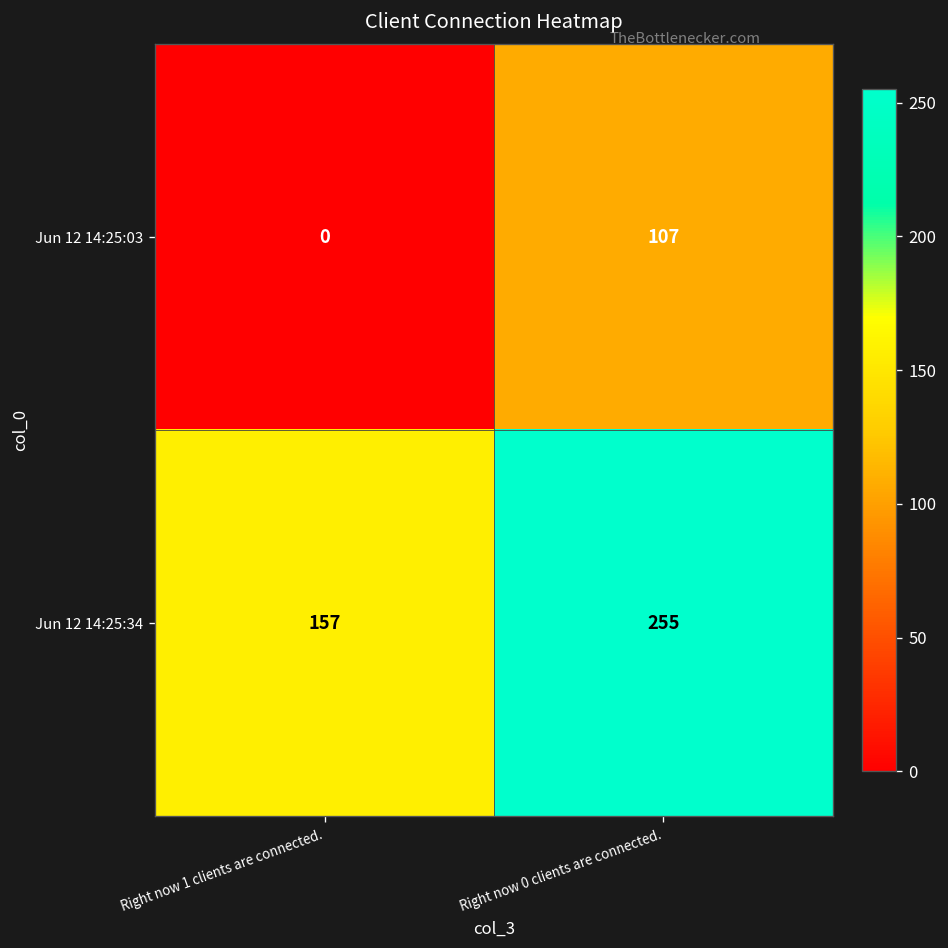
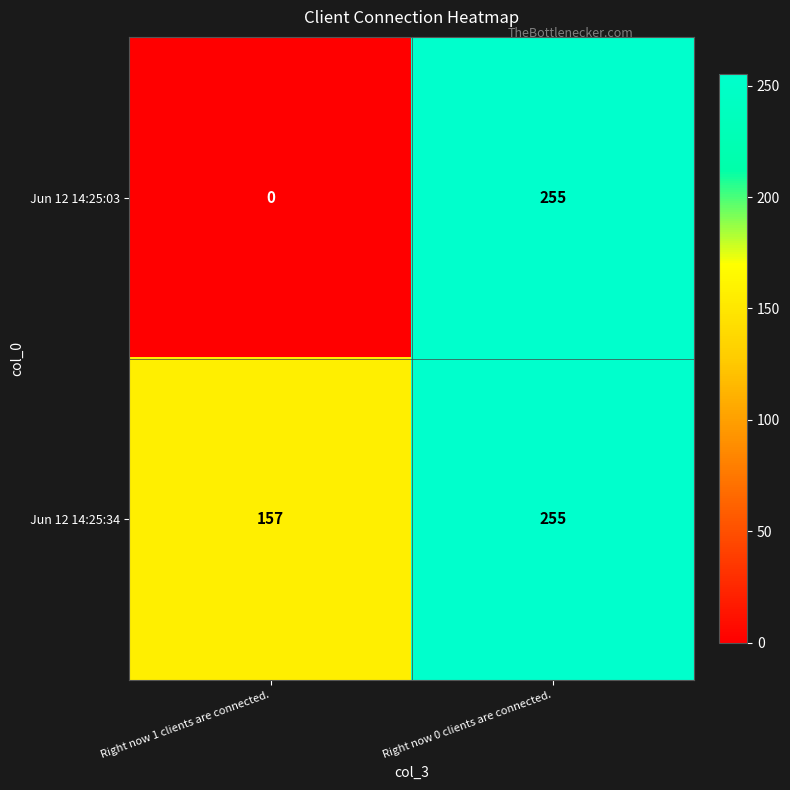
  {
    "Jun 12 14:25:03": {
      "Right now 1 clients are connected.": 0,
-     "Right now 0 clients are connected.": 107
+     "Right now 0 clients are connected.": 255
    },
    "Jun 12 14:25:34": {
      "Right now 1 clients are connected.": 157,
      "Right now 0 clients are connected.": 255
    }
  }
